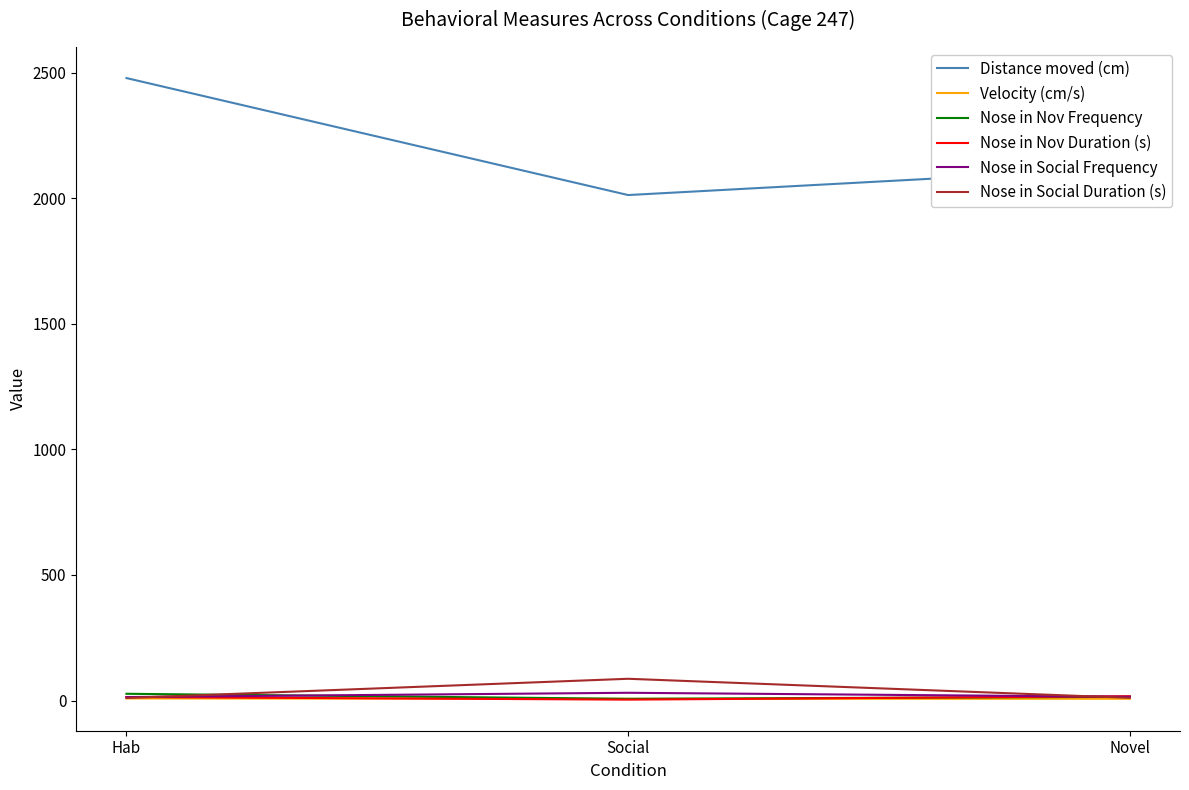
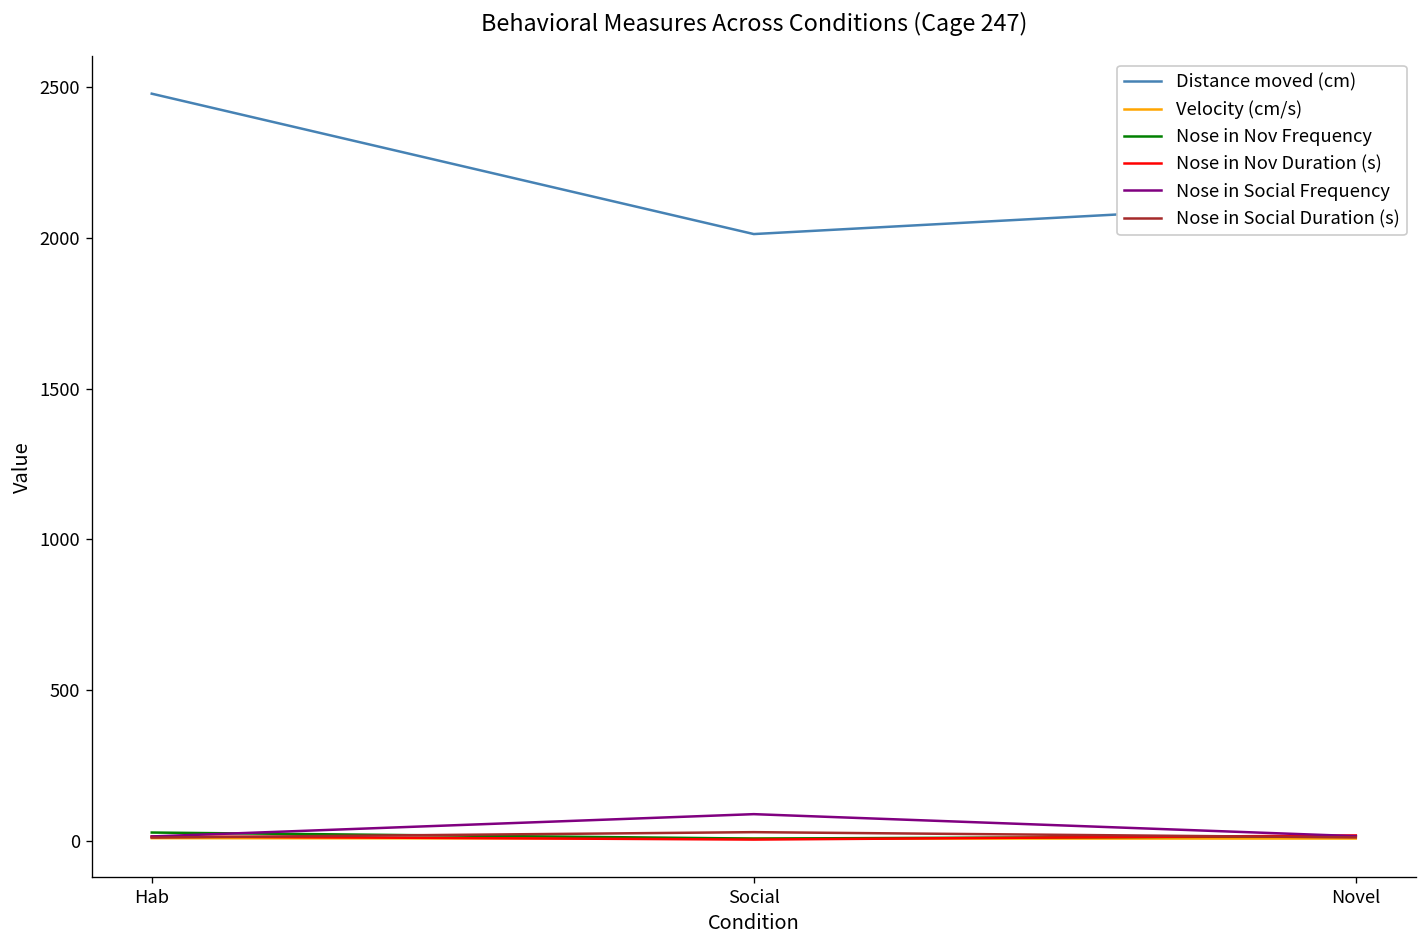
  {
    "Distance moved (cm)": {
      "Hab": 2480,
      "Social": 2010
    },
    "Nose in Nov Frequency": {
      "Hab": 30
    },
    "Nose in Social Frequency": {
-     "Social": 30
+     "Social": 90
    },
    "Nose in Social Duration (s)": {
-     "Social": 90
+     "Social": 30
    }
  }
